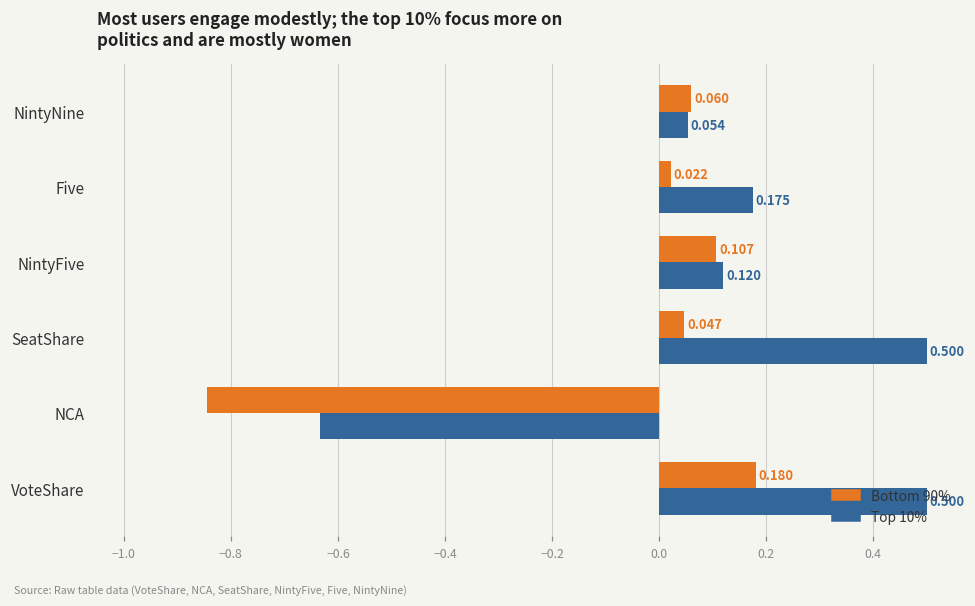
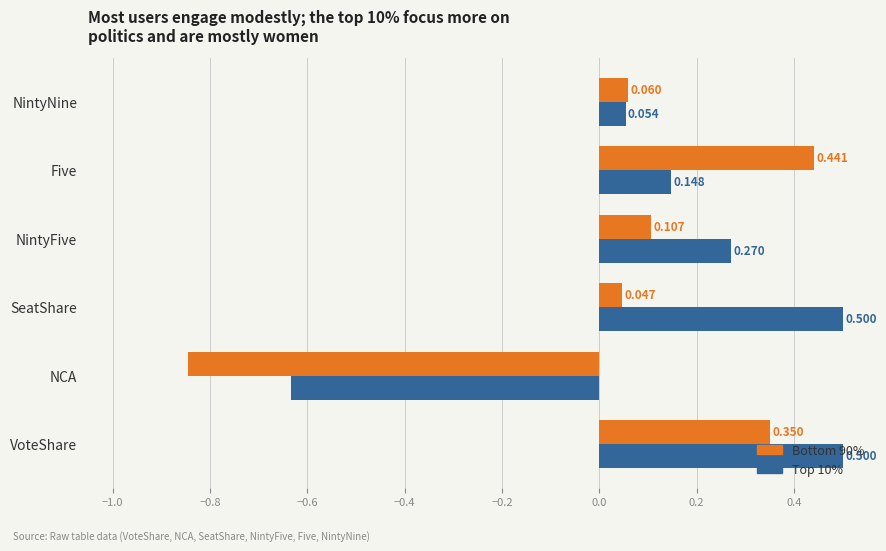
  {
    "Bottom 90%": {
      "NintyNine": 0.060,
-     "Five": 0.022,
+     "Five": 0.441,
      "NintyFive": 0.107,
      "SeatShare": 0.047,
-     "VoteShare": 0.180
+     "VoteShare": 0.350
    },
    "Top 10%": {
      "NintyNine": 0.054,
-     "Five": 0.175,
-     "NintyFive": 0.120,
+     "Five": 0.148,
+     "NintyFive": 0.270,
      "SeatShare": 0.500,
      "VoteShare": 0.500
    }
  }
